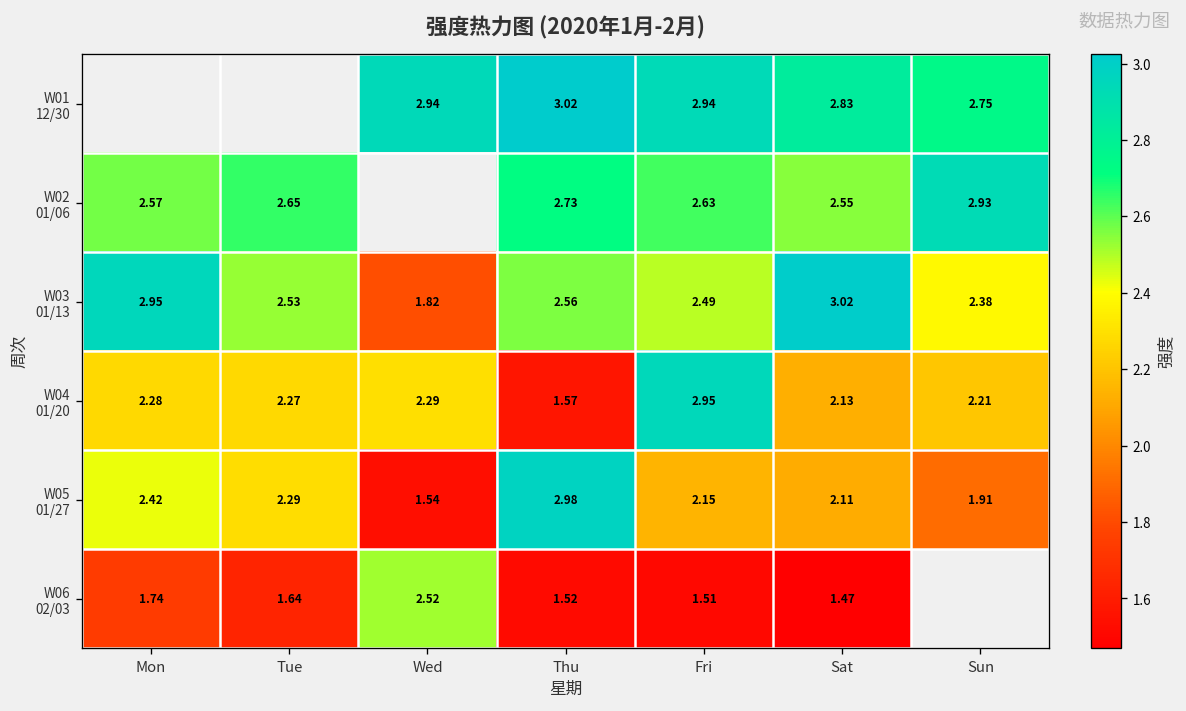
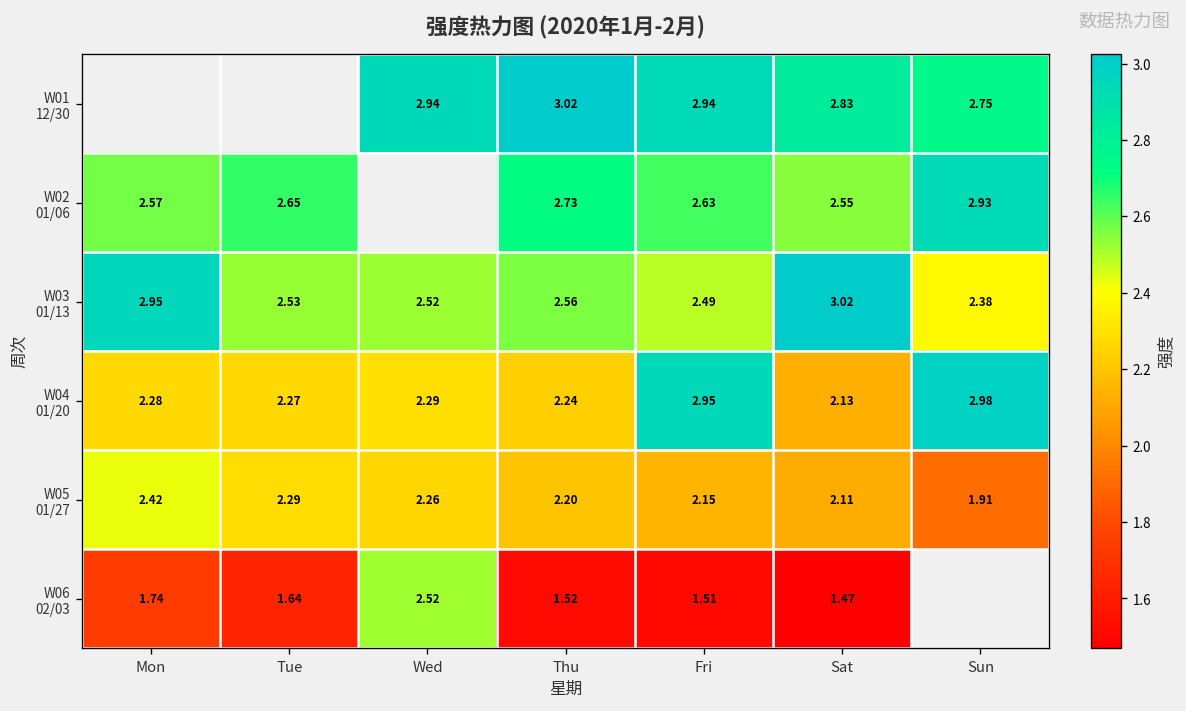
  {
    "W01 12/30": {
      "Wed": 2.94,
      "Thu": 3.02,
      "Fri": 2.94,
      "Sat": 2.83,
      "Sun": 2.75
    },
    "W02 01/06": {
      "Mon": 2.57,
      "Tue": 2.65,
      "Thu": 2.73,
      "Fri": 2.63,
      "Sat": 2.55,
      "Sun": 2.93
    },
    "W03 01/13": {
      "Mon": 2.95,
      "Tue": 2.53,
-     "Wed": 1.82,
+     "Wed": 2.52,
      "Thu": 2.56,
      "Fri": 2.49,
      "Sat": 3.02,
      "Sun": 2.38
    },
    "W04 01/20": {
      "Mon": 2.28,
      "Tue": 2.27,
      "Wed": 2.29,
-     "Thu": 1.57,
+     "Thu": 2.24,
      "Fri": 2.95,
      "Sat": 2.13,
-     "Sun": 2.21
+     "Sun": 2.98
    },
    "W05 01/27": {
      "Mon": 2.42,
      "Tue": 2.29,
-     "Wed": 1.54,
-     "Thu": 2.98,
+     "Wed": 2.26,
+     "Thu": 2.20,
      "Fri": 2.15,
      "Sat": 2.11,
      "Sun": 1.91
    },
    "W06 02/03": {
      "Mon": 1.74,
      "Tue": 1.64,
      "Wed": 2.52,
      "Thu": 1.52,
      "Fri": 1.51,
      "Sat": 1.47
    }
  }
